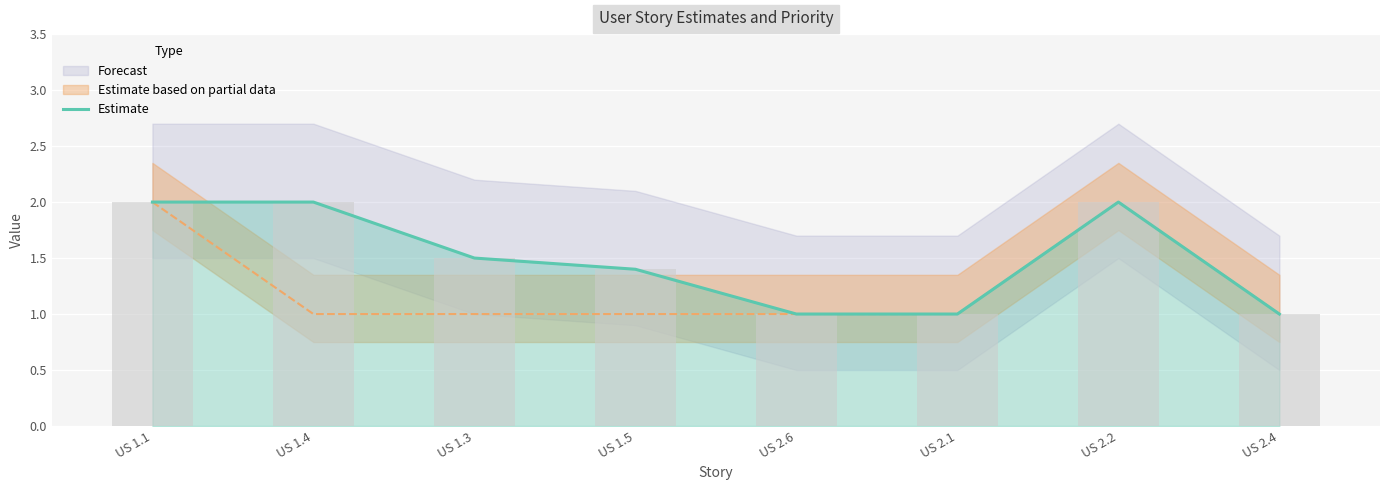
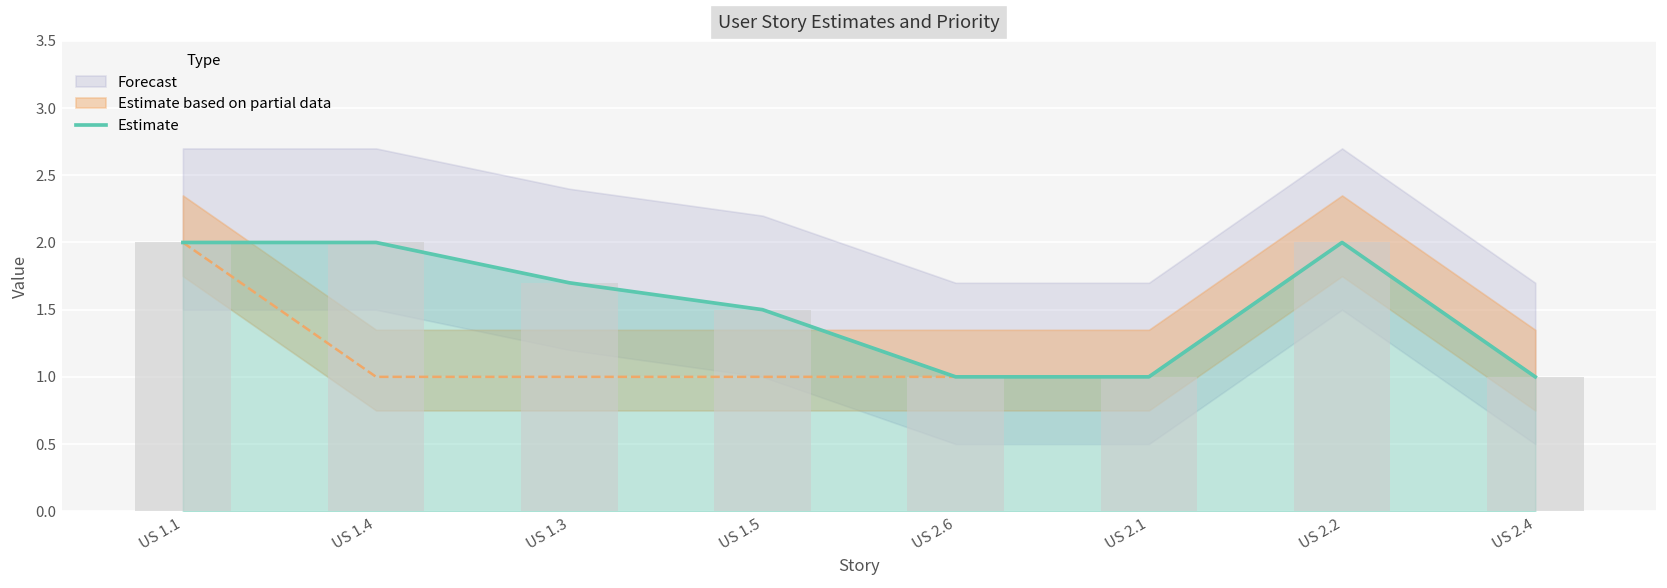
  {
    "Estimate": {
      "US 1.1": 2.0,
      "US 1.4": 2.0,
-     "US 1.3": 1.5,
-     "US 1.5": 1.4,
+     "US 1.3": 1.7,
+     "US 1.5": 1.5,
      "US 2.6": 1.0,
      "US 2.1": 1.0,
      "US 2.2": 2.0,
      "US 2.4": 1.0
    }
  }
